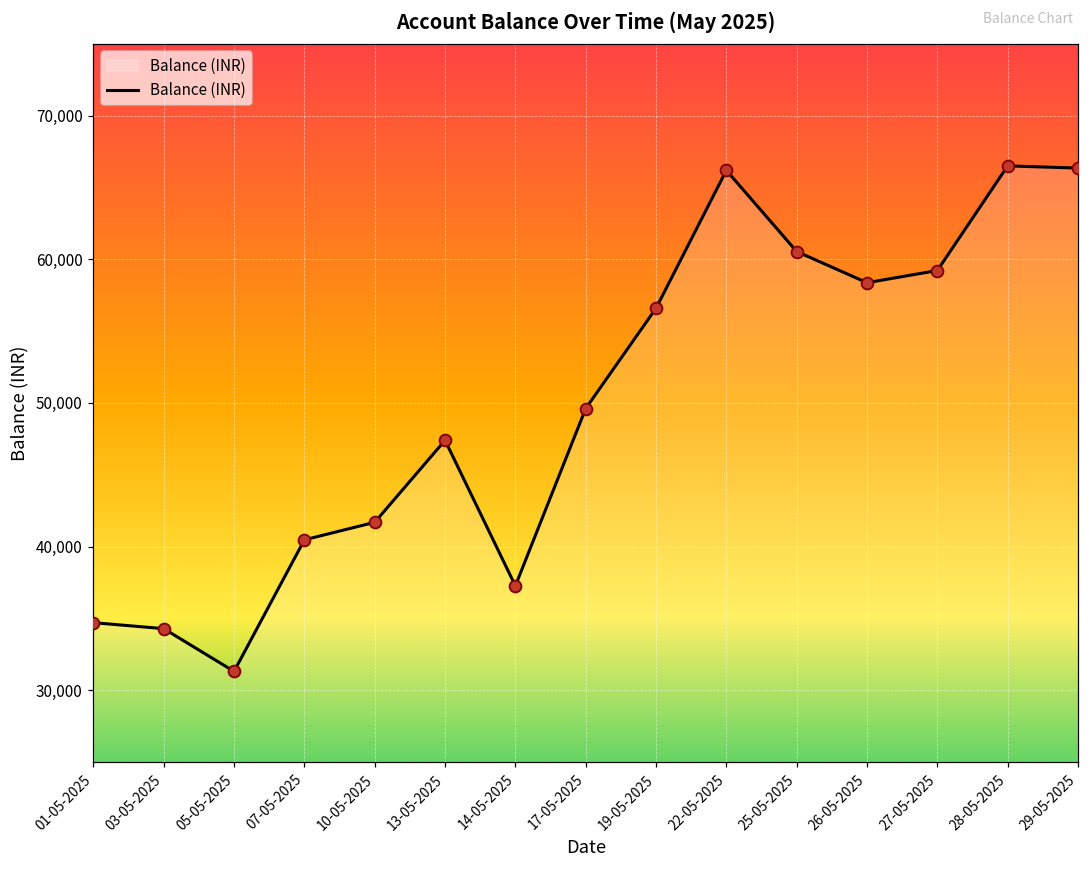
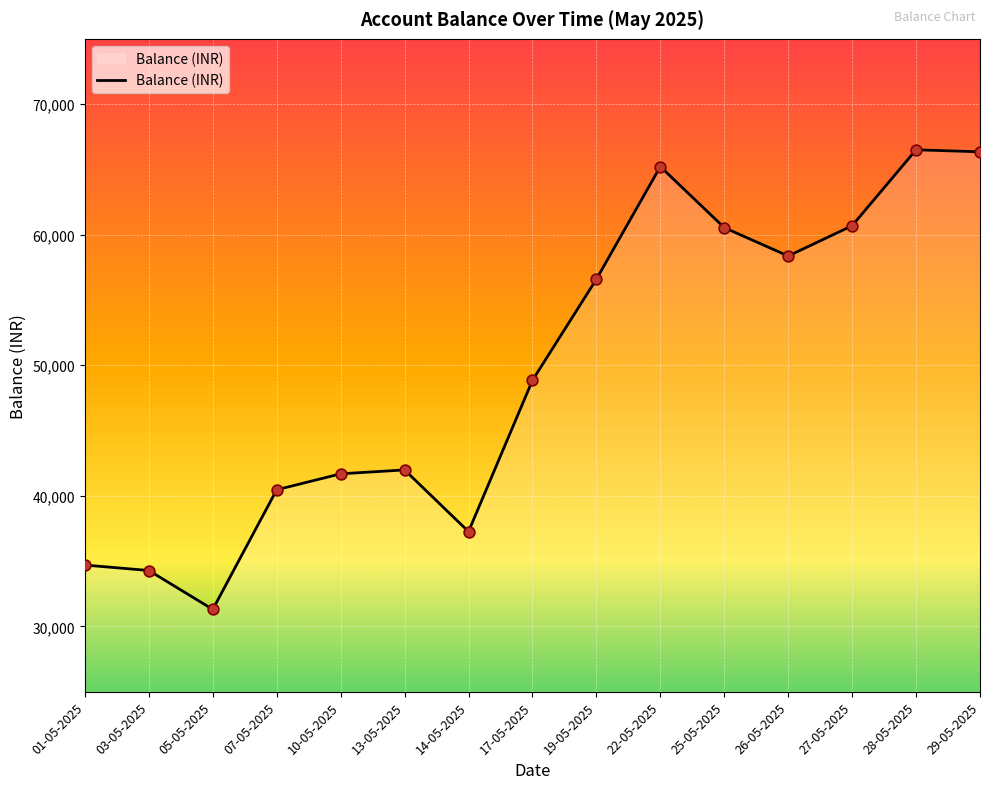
  {
    "01-05-2025": "34,700",
    "03-05-2025": "34,300",
    "05-05-2025": "31,300",
    "07-05-2025": "40,500",
    "10-05-2025": "41,700",
-   "13-05-2025": "47,400",
+   "13-05-2025": "42,000",
    "14-05-2025": "37,300",
-   "17-05-2025": "49,600",
+   "17-05-2025": "48,800",
    "19-05-2025": "56,600",
-   "22-05-2025": "66,200",
+   "22-05-2025": "65,200",
    "25-05-2025": "60,500",
    "26-05-2025": "58,400",
-   "27-05-2025": "59,200",
+   "27-05-2025": "60,700",
    "28-05-2025": "66,500",
    "29-05-2025": "66,300"
  }
